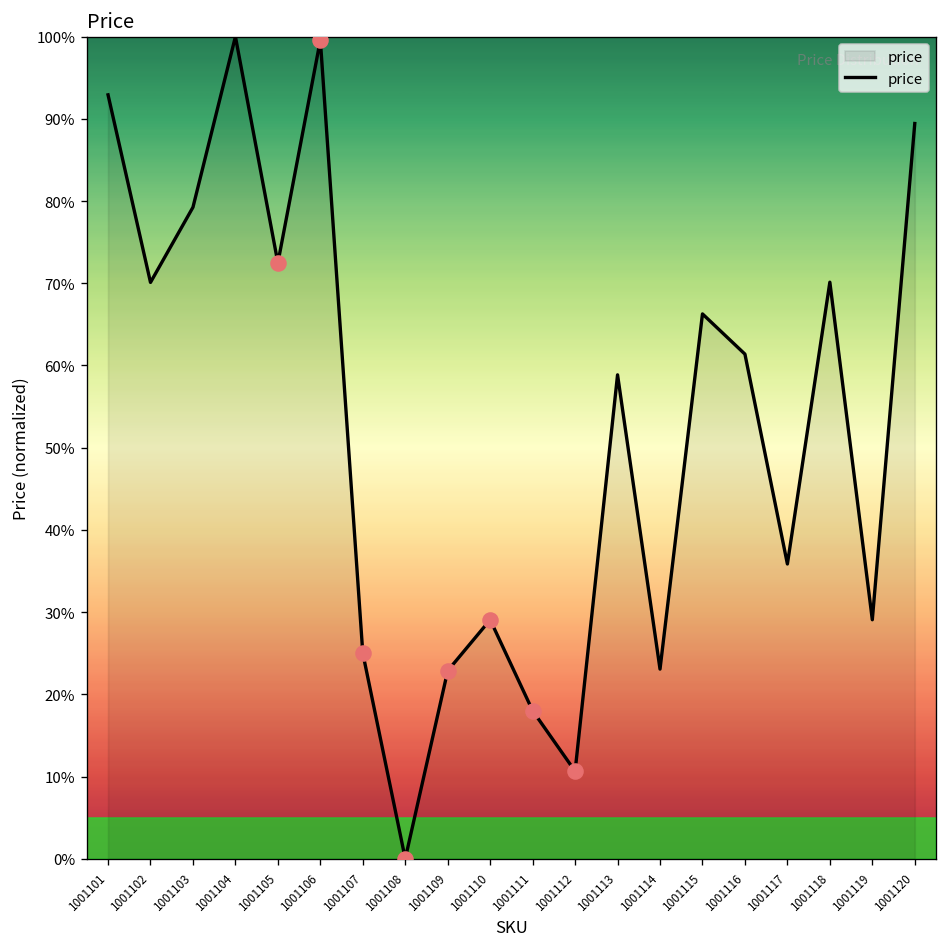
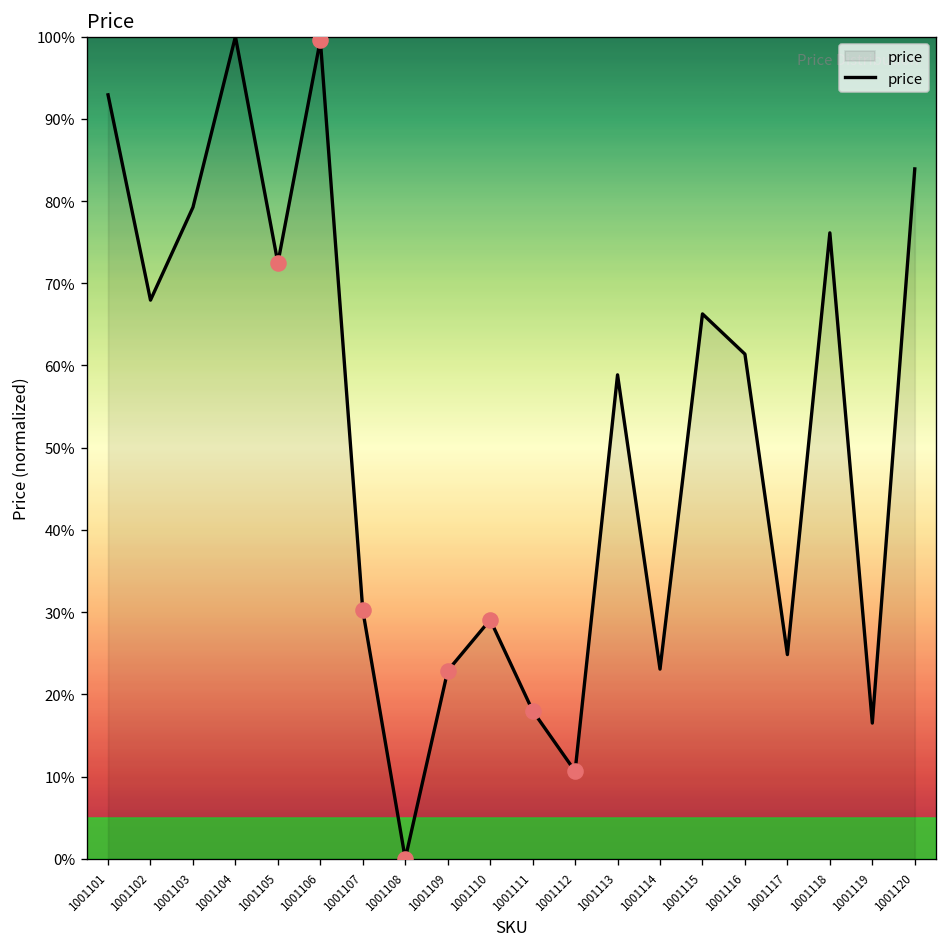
  {
    "price": {
      "1001101": "93%",
-     "1001102": "70%",
+     "1001102": "68%",
      "1001103": "79%",
      "1001104": "100%",
-     "1001107": "25%",
+     "1001107": "30%",
      "1001113": "59%",
      "1001114": "23%",
      "1001115": "66%",
      "1001116": "61%",
-     "1001117": "36%",
-     "1001118": "70%",
-     "1001119": "29%",
-     "1001120": "89%"
+     "1001117": "25%",
+     "1001118": "76%",
+     "1001119": "16%",
+     "1001120": "84%"
    }
  }
